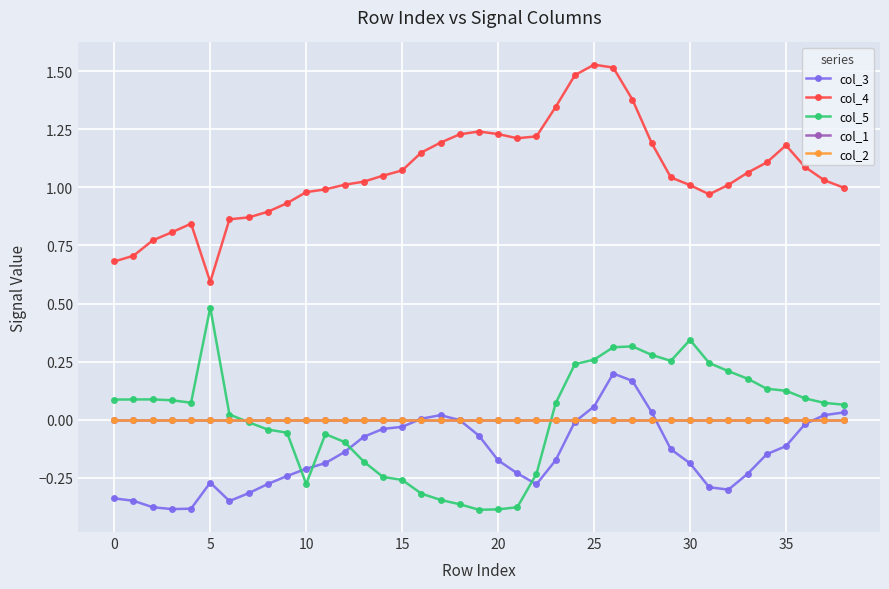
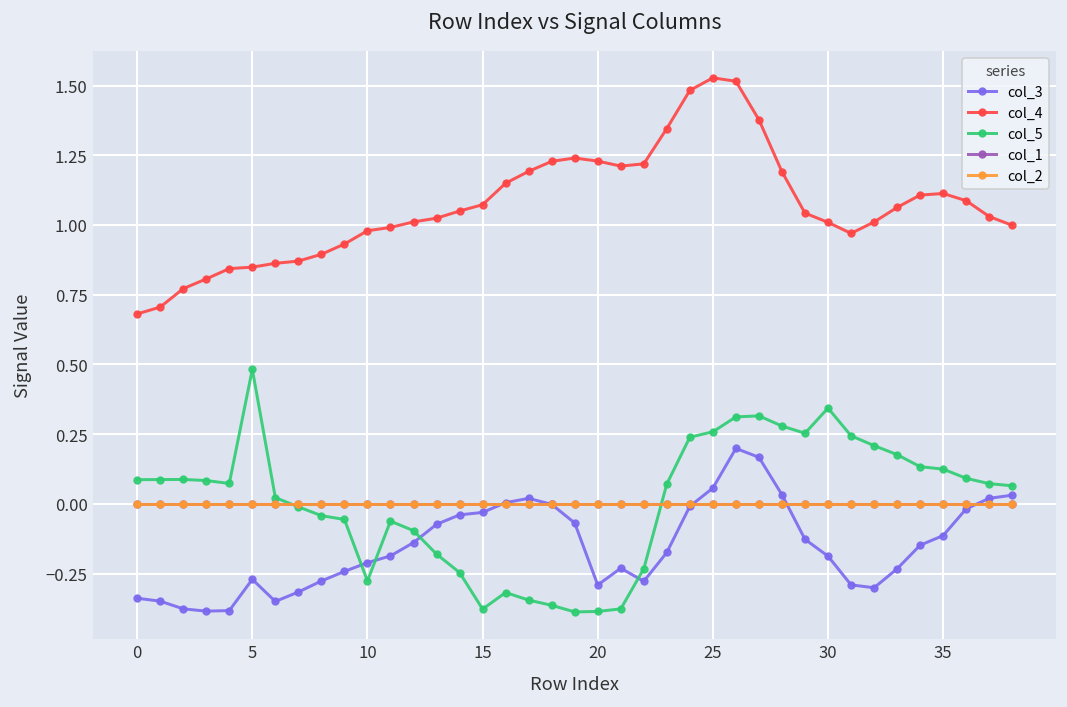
  {
    "col_3": {
      "0": -0.34,
      "5": -0.27,
      "10": -0.21,
      "15": -0.03,
-     "20": -0.17,
+     "20": -0.29,
      "25": 0.06,
      "30": -0.19,
      "35": -0.11
    },
    "col_4": {
      "0": 0.68,
-     "5": 0.59,
+     "5": 0.85,
      "10": 0.98,
      "15": 1.07,
      "20": 1.23,
      "25": 1.53,
      "30": 1.01,
-     "35": 1.18
+     "35": 1.11
    },
    "col_5": {
      "0": 0.09,
      "5": 0.48,
      "10": -0.28,
-     "15": -0.26,
+     "15": -0.38,
      "20": -0.39,
      "25": 0.26,
      "30": 0.34,
      "35": 0.12
    },
    "col_2": {
      "0": 0.00,
      "5": 0.00,
      "10": 0.00,
      "15": 0.00,
      "20": 0.00,
      "25": 0.00,
      "30": 0.00,
      "35": 0.00
    }
  }
